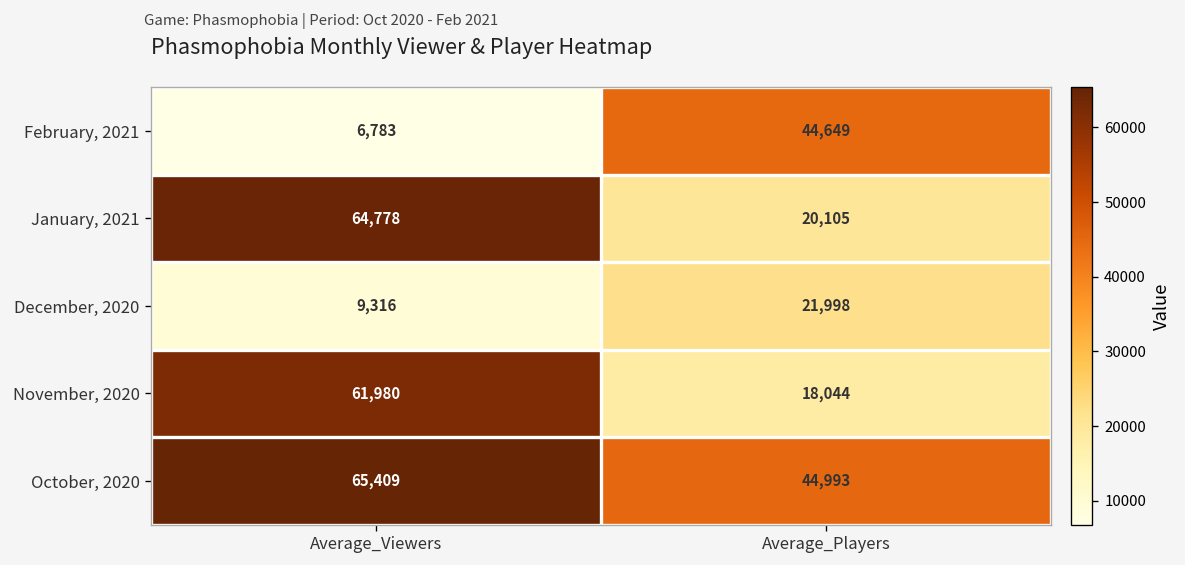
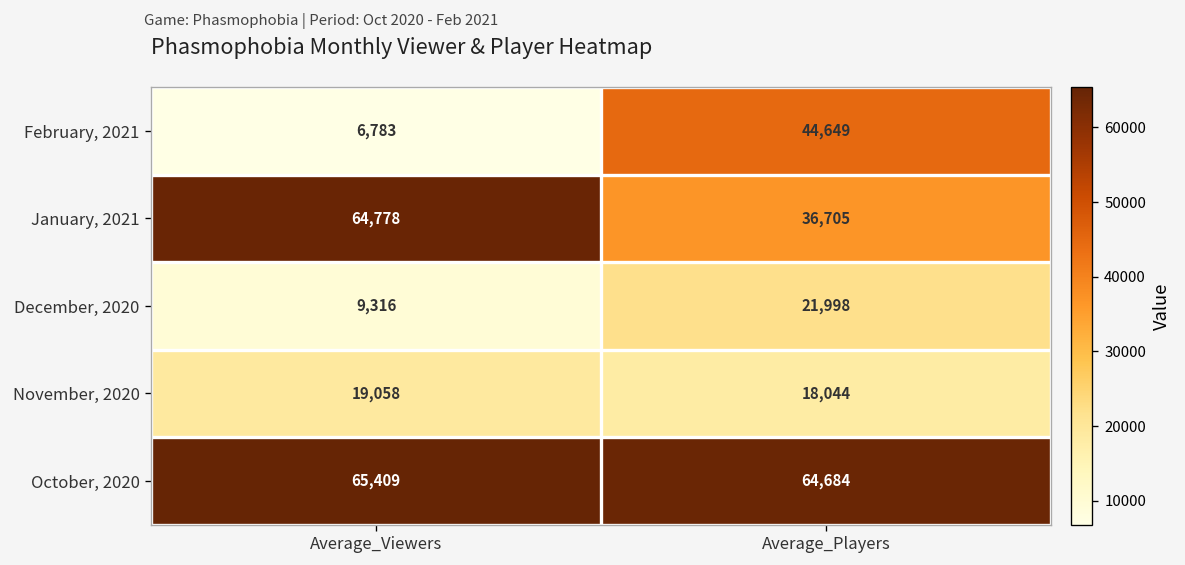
  {
    "February, 2021": {
      "Average_Viewers": "6,783",
      "Average_Players": "44,649"
    },
    "January, 2021": {
      "Average_Viewers": "64,778",
-     "Average_Players": "20,105"
+     "Average_Players": "36,705"
    },
    "December, 2020": {
      "Average_Viewers": "9,316",
      "Average_Players": "21,998"
    },
    "November, 2020": {
-     "Average_Viewers": "61,980",
+     "Average_Viewers": "19,058",
      "Average_Players": "18,044"
    },
    "October, 2020": {
      "Average_Viewers": "65,409",
-     "Average_Players": "44,993"
+     "Average_Players": "64,684"
    }
  }
